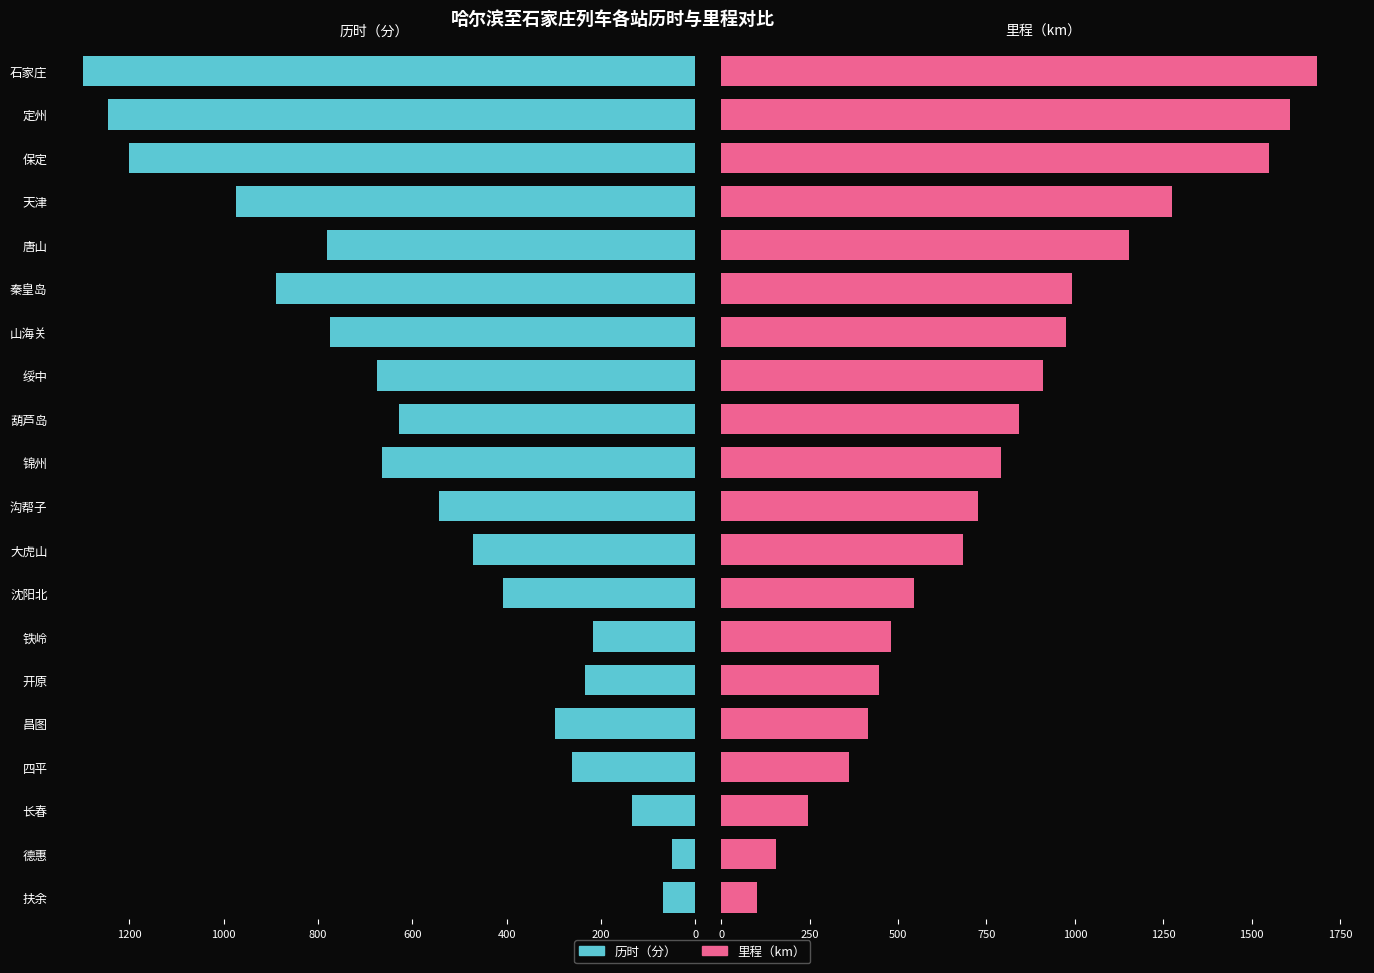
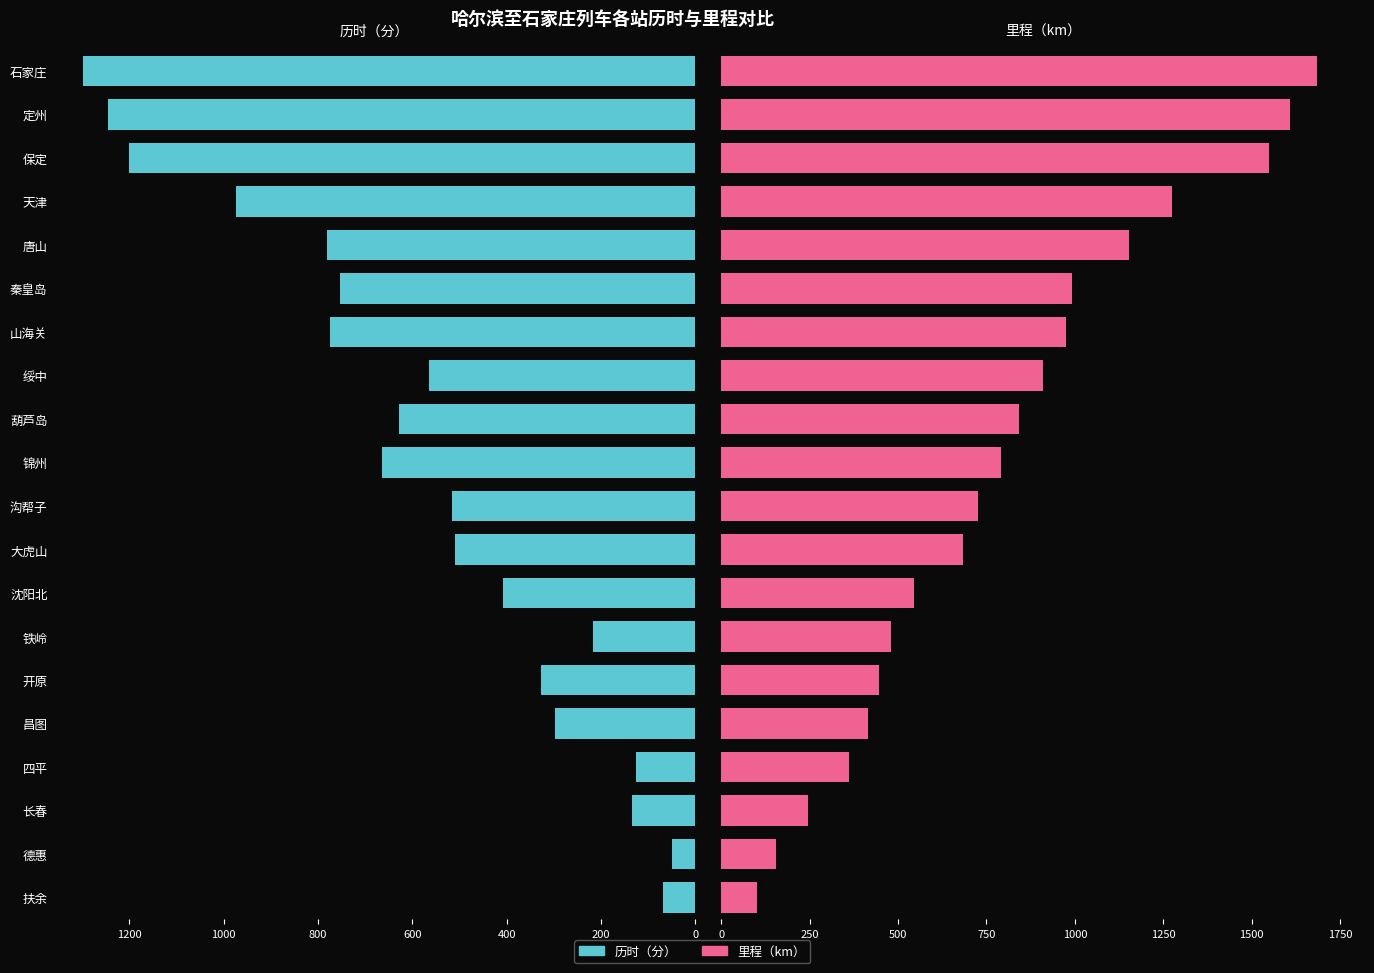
  {
    "历时（分）": {
      "石家庄": 1300,
      "定州": 1240,
      "保定": 1200,
      "天津": 970,
      "唐山": 780,
-     "秦皇岛": 890,
+     "秦皇岛": 750,
      "山海关": 780,
-     "绥中": 670,
+     "绥中": 560,
      "葫芦岛": 630,
      "锦州": 660,
-     "沟帮子": 540,
-     "大虎山": 470,
+     "沟帮子": 520,
+     "大虎山": 510,
      "沈阳北": 410,
      "铁岭": 220,
-     "开原": 230,
+     "开原": 330,
      "昌图": 300,
-     "四平": 260,
+     "四平": 130,
      "长春": 140,
      "德惠": 50,
      "扶余": 70
    }
  }
